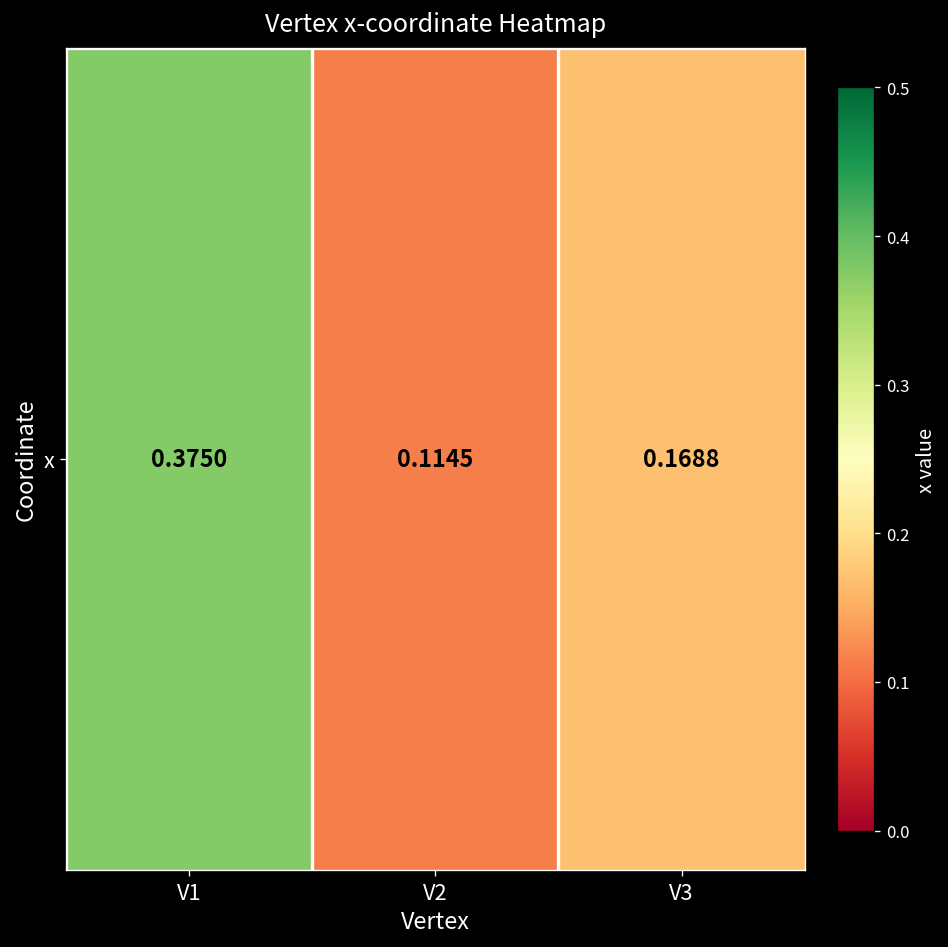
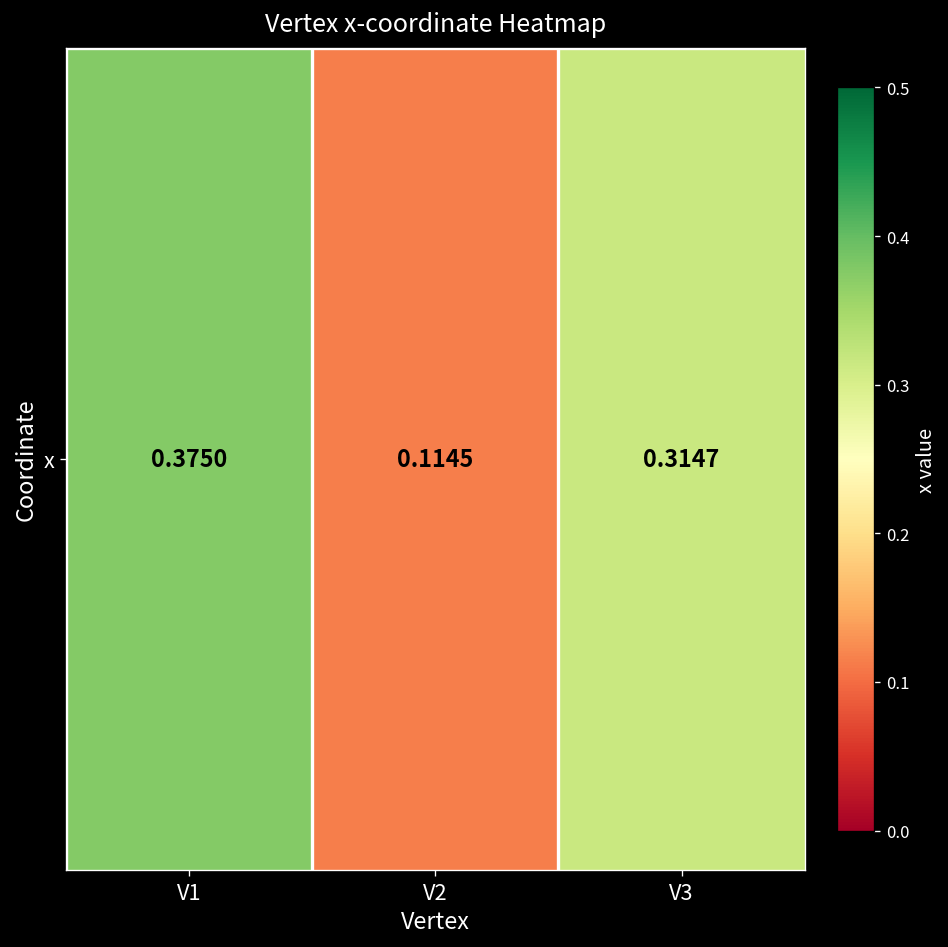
  {
    "x": {
      "V1": 0.3750,
      "V2": 0.1145,
-     "V3": 0.1688
+     "V3": 0.3147
    }
  }
